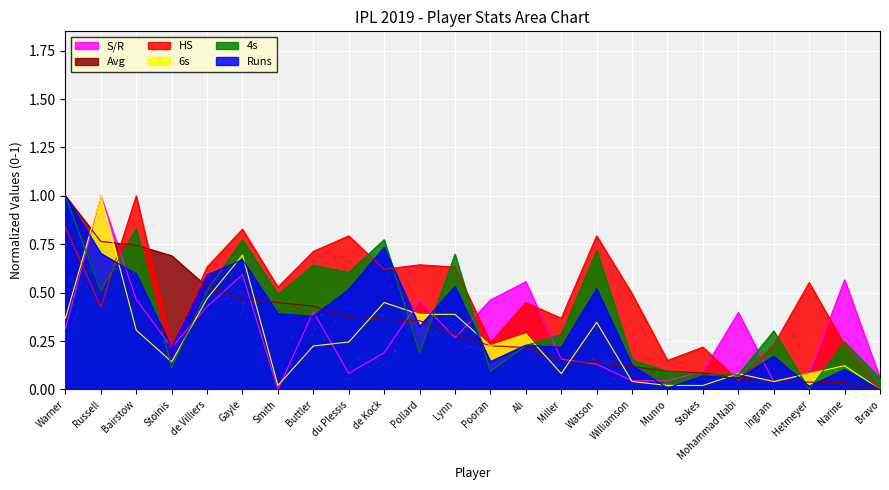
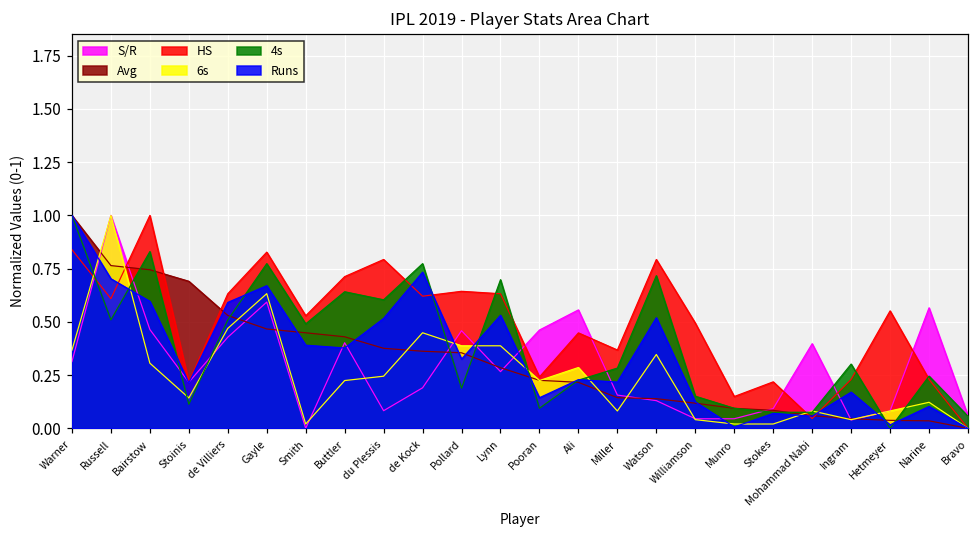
  {
    "S/R": {
      "Warner": 0.31,
      "Bairstow": 0.46,
      "de Villiers": 0.43,
      "Gayle": 0.59,
      "Smith": 0.00,
      "Buttler": 0.40,
      "du Plessis": 0.08,
      "de Kock": 0.19,
      "Pollard": 0.46,
      "Lynn": 0.27,
      "Pooran": 0.46,
      "Ali": 0.56,
      "Munro": 0.05,
      "Mohammad Nabi": 0.40,
      "Narine": 0.57
    },
    "Avg": {
      "Russell": 0.76,
      "Bairstow": 0.74,
      "Stoinis": 0.69,
      "de Villiers": 0.53,
      "Gayle": 0.47,
      "Smith": 0.45,
      "Buttler": 0.43,
      "du Plessis": 0.38,
      "de Kock": 0.36,
      "Pollard": 0.35,
      "Lynn": 0.28,
      "Hetmeyer": 0.04,
      "Narine": 0.04
    },
    "HS": {
      "Warner": 0.84,
-     "Russell": 0.43,
+     "Russell": 0.61,
      "Bairstow": 1.00,
      "de Villiers": 0.63,
      "Gayle": 0.83,
      "Smith": 0.53,
      "Buttler": 0.71,
      "du Plessis": 0.79,
      "de Kock": 0.62,
      "Pollard": 0.64,
      "Lynn": 0.63,
      "Pooran": 0.24,
      "Ali": 0.45,
      "Miller": 0.37,
      "Watson": 0.79,
      "Williamson": 0.49,
      "Munro": 0.15,
      "Stokes": 0.22,
      "Ingram": 0.23,
      "Hetmeyer": 0.55,
      "Narine": 0.23
    },
    "6s": {
      "Warner": 0.37,
      "Bairstow": 0.31,
      "Stoinis": 0.14,
      "de Villiers": 0.47,
-     "Gayle": 0.69,
+     "Gayle": 0.63,
      "Smith": 0.02,
      "Buttler": 0.22,
      "du Plessis": 0.24,
      "de Kock": 0.45,
      "Pollard": 0.39,
      "Lynn": 0.39,
      "Ali": 0.29,
      "Miller": 0.08,
      "Watson": 0.35,
      "Munro": 0.02,
      "Stokes": 0.02,
      "Narine": 0.12
    },
    "4s": {
      "Russell": 0.51,
      "Bairstow": 0.83,
      "Stoinis": 0.11,
      "de Villiers": 0.51,
      "Gayle": 0.77,
      "Smith": 0.49,
      "Buttler": 0.64,
      "du Plessis": 0.60,
      "de Kock": 0.77,
      "Pollard": 0.19,
      "Lynn": 0.70,
      "Pooran": 0.09,
      "Miller": 0.28,
      "Watson": 0.72,
      "Williamson": 0.15,
      "Ingram": 0.30,
      "Hetmeyer": 0.00,
      "Narine": 0.25
    },
    "Runs": {
      "Russell": 0.70,
      "Bairstow": 0.60,
      "de Villiers": 0.59,
      "Gayle": 0.67,
      "Smith": 0.39,
      "Buttler": 0.38,
      "du Plessis": 0.52,
      "de Kock": 0.73,
      "Pollard": 0.33,
      "Lynn": 0.53,
      "Pooran": 0.14,
      "Miller": 0.22,
      "Watson": 0.52,
      "Munro": 0.01,
      "Ingram": 0.17,
      "Hetmeyer": 0.02,
      "Narine": 0.10
    }
  }
